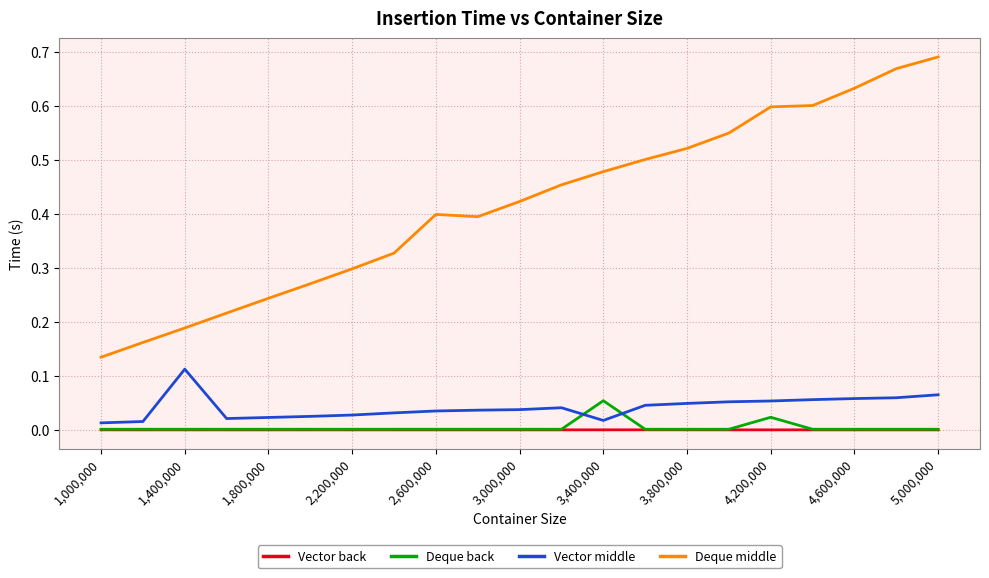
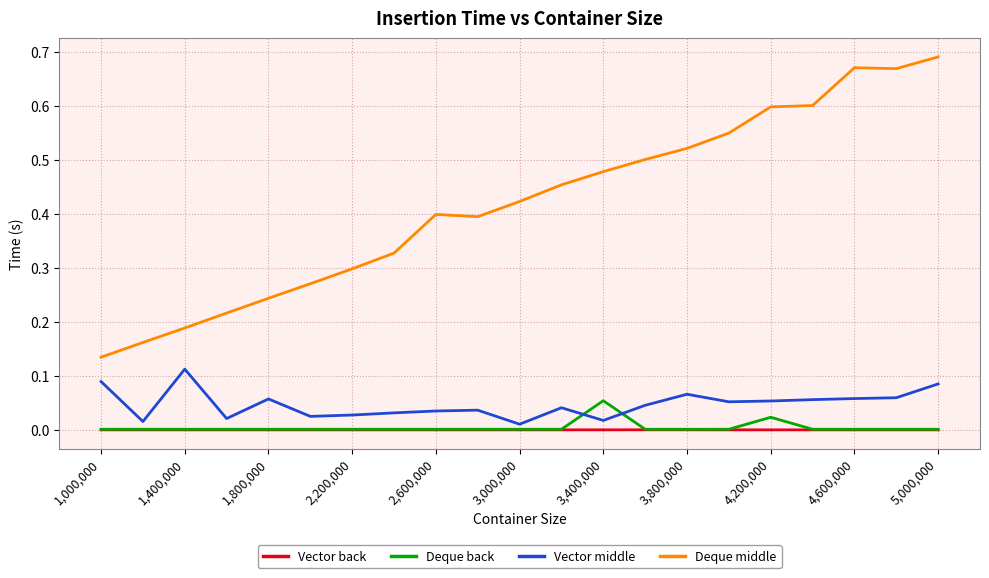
  {
    "Vector back": {
      "3,400,000": 0.00,
      "4,200,000": 0.00
    },
    "Deque back": {
      "3,400,000": 0.05,
      "4,200,000": 0.02
    },
    "Vector middle": {
-     "1,000,000": 0.01,
+     "1,000,000": 0.09,
      "1,400,000": 0.11,
-     "1,800,000": 0.02,
+     "1,800,000": 0.06,
      "2,200,000": 0.03,
      "2,600,000": 0.04,
-     "3,000,000": 0.04,
+     "3,000,000": 0.01,
      "3,400,000": 0.02,
-     "3,800,000": 0.05,
+     "3,800,000": 0.07,
      "4,200,000": 0.05,
      "4,600,000": 0.06,
-     "5,000,000": 0.07
+     "5,000,000": 0.09
    },
    "Deque middle": {
      "1,000,000": 0.14,
      "1,400,000": 0.19,
      "1,800,000": 0.24,
      "2,200,000": 0.30,
      "2,600,000": 0.40,
      "3,000,000": 0.42,
      "3,400,000": 0.48,
      "3,800,000": 0.52,
      "4,200,000": 0.60,
-     "4,600,000": 0.63,
+     "4,600,000": 0.67,
      "5,000,000": 0.69
    }
  }
